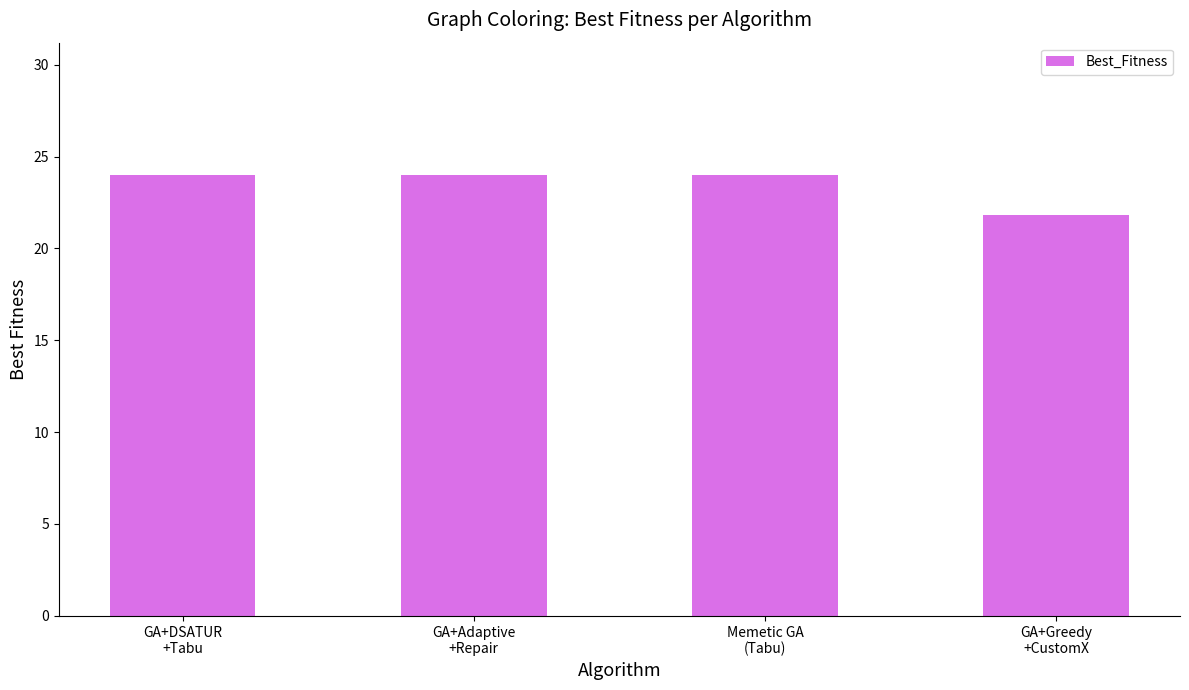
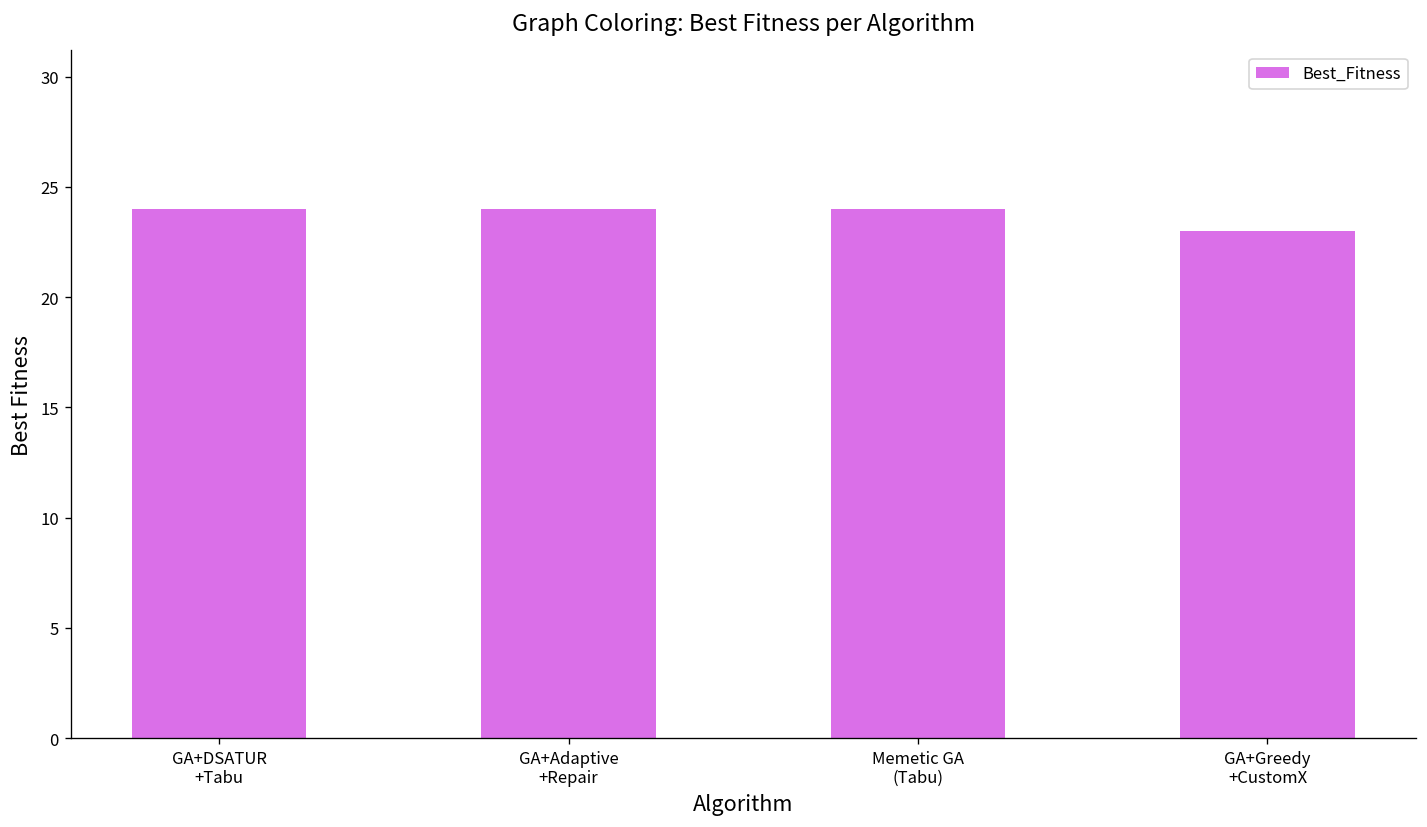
  {
    "GA+DSATUR +Tabu": 24.0,
    "GA+Adaptive +Repair": 24.0,
    "Memetic GA (Tabu)": 24.0,
-   "GA+Greedy +CustomX": 21.8
+   "GA+Greedy +CustomX": 23.0
  }
